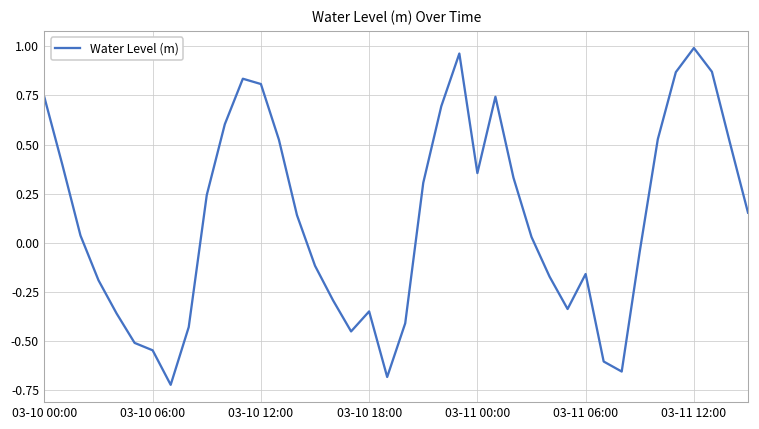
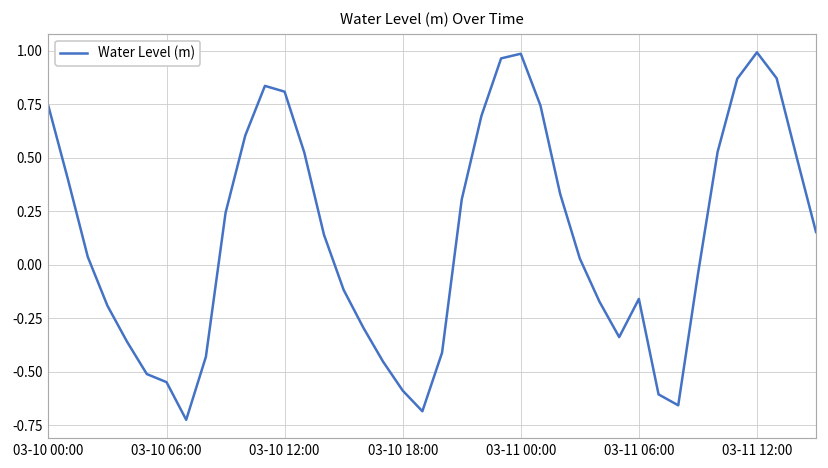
  {
    "03-10 00:00": 0.74,
    "03-10 06:00": -0.55,
    "03-10 12:00": 0.81,
-   "03-10 18:00": -0.35,
-   "03-11 00:00": 0.35,
+   "03-10 18:00": -0.59,
+   "03-11 00:00": 0.99,
    "03-11 06:00": -0.16,
    "03-11 12:00": 0.99
  }
